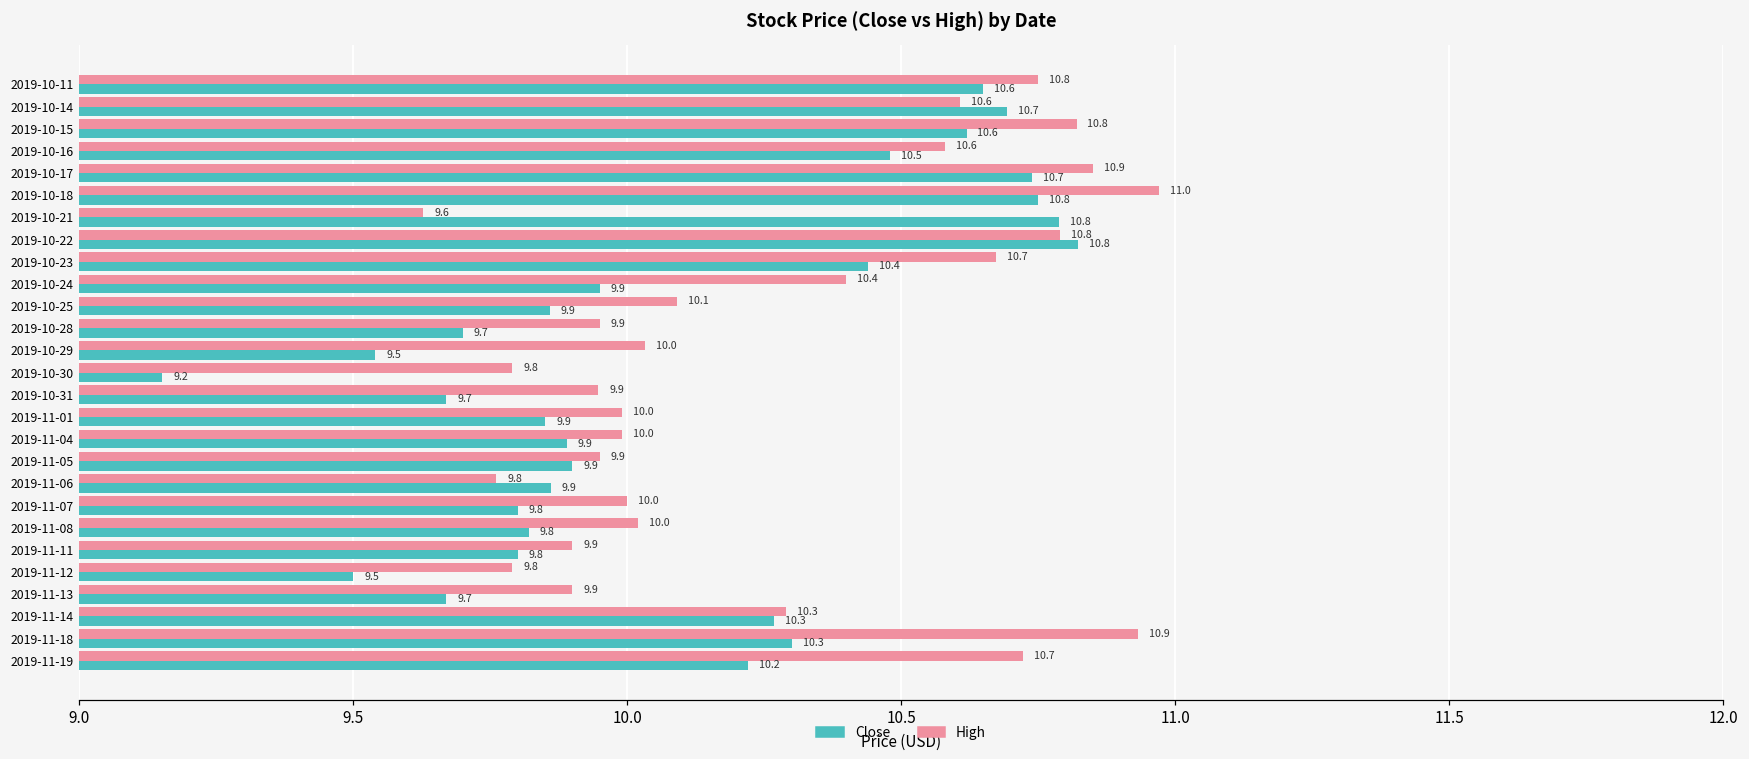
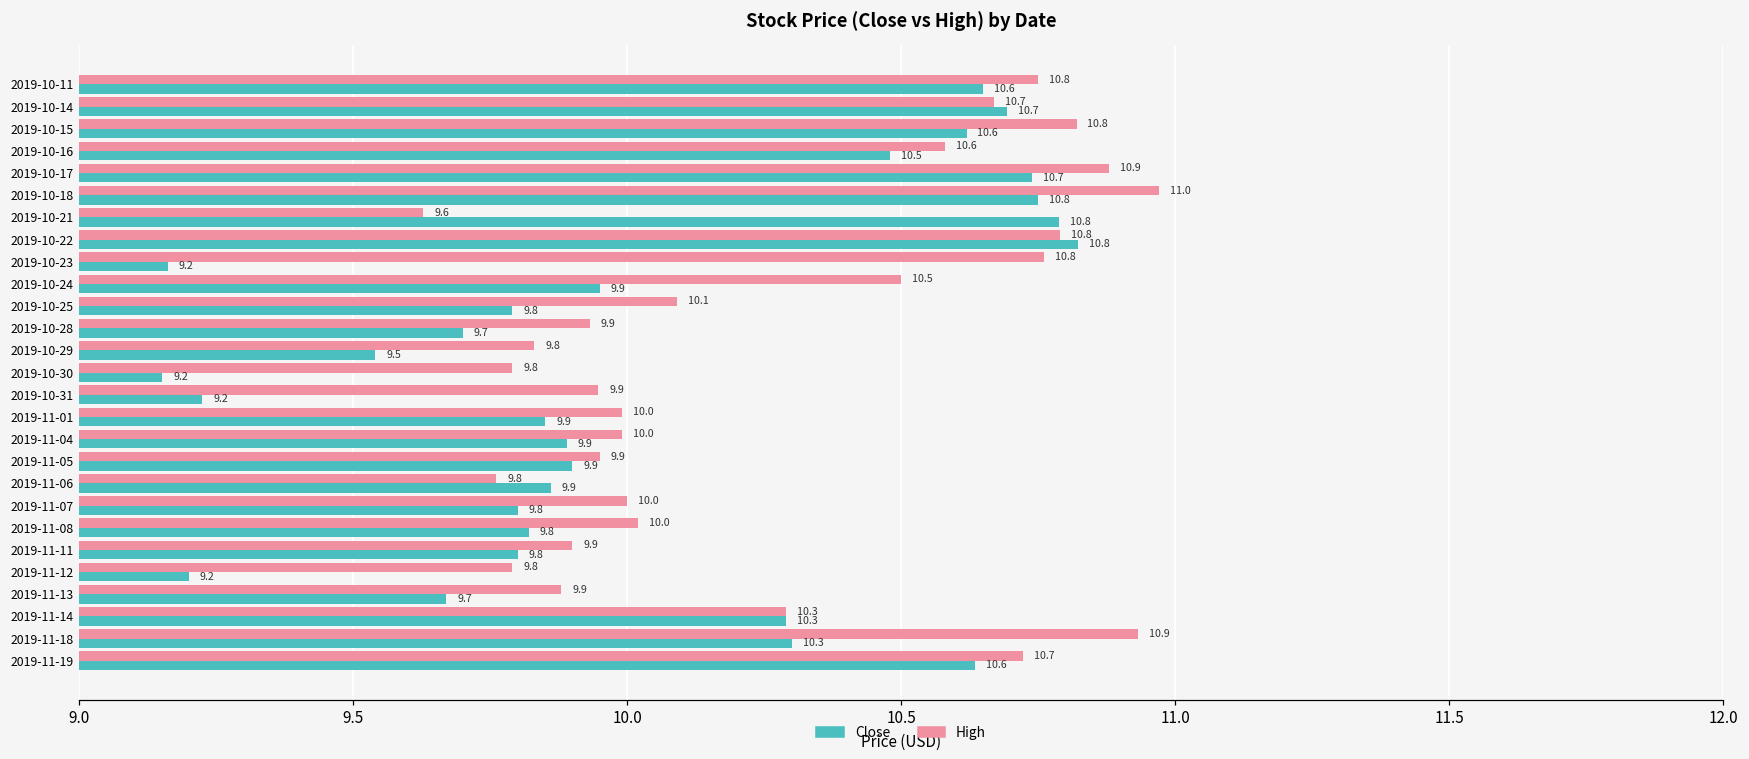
  {
    "Close": {
      "2019-10-11": 10.6,
      "2019-10-14": 10.7,
      "2019-10-15": 10.6,
      "2019-10-16": 10.5,
      "2019-10-17": 10.7,
      "2019-10-18": 10.8,
      "2019-10-21": 10.8,
      "2019-10-22": 10.8,
-     "2019-10-23": 10.4,
+     "2019-10-23": 9.2,
      "2019-10-24": 9.9,
-     "2019-10-25": 9.9,
+     "2019-10-25": 9.8,
      "2019-10-28": 9.7,
      "2019-10-29": 9.5,
      "2019-10-30": 9.2,
-     "2019-10-31": 9.7,
+     "2019-10-31": 9.2,
      "2019-11-01": 9.9,
      "2019-11-06": 9.9,
      "2019-11-07": 9.8,
      "2019-11-08": 9.8,
      "2019-11-11": 9.8,
-     "2019-11-12": 9.5,
+     "2019-11-12": 9.2,
      "2019-11-13": 9.7,
-     "2019-11-14": 10.27,
+     "2019-11-14": 10.29,
      "2019-11-18": 10.3,
-     "2019-11-19": 10.2
+     "2019-11-19": 10.6
    },
    "High": {
      "2019-10-11": 10.8,
-     "2019-10-14": 10.6,
+     "2019-10-14": 10.7,
      "2019-10-15": 10.8,
-     "2019-10-17": 10.85,
+     "2019-10-17": 10.88,
      "2019-10-18": 11.0,
      "2019-10-21": 9.6,
-     "2019-10-23": 10.7,
-     "2019-10-24": 10.4,
+     "2019-10-23": 10.8,
+     "2019-10-24": 10.5,
      "2019-10-25": 10.1,
-     "2019-10-28": 9.95,
-     "2019-10-29": 10.0,
+     "2019-10-28": 9.93,
+     "2019-10-29": 9.8,
      "2019-10-30": 9.8,
      "2019-10-31": 9.9,
      "2019-11-01": 10.0,
      "2019-11-04": 10.0,
      "2019-11-05": 9.9,
      "2019-11-06": 9.8,
      "2019-11-07": 10.0,
      "2019-11-08": 10.0,
      "2019-11-11": 9.9,
-     "2019-11-13": 9.90,
+     "2019-11-13": 9.88,
      "2019-11-14": 10.3,
      "2019-11-18": 10.9,
      "2019-11-19": 10.7
    }
  }
